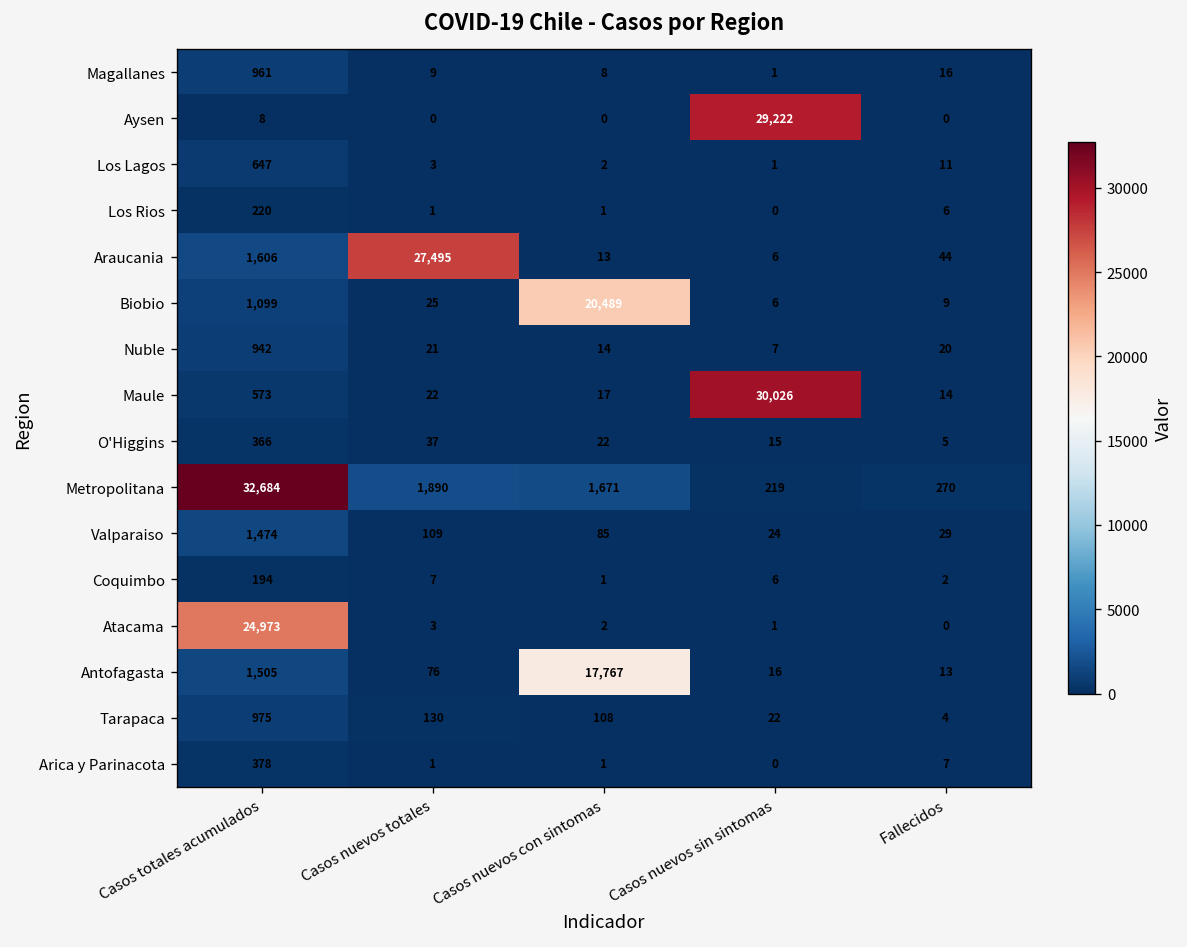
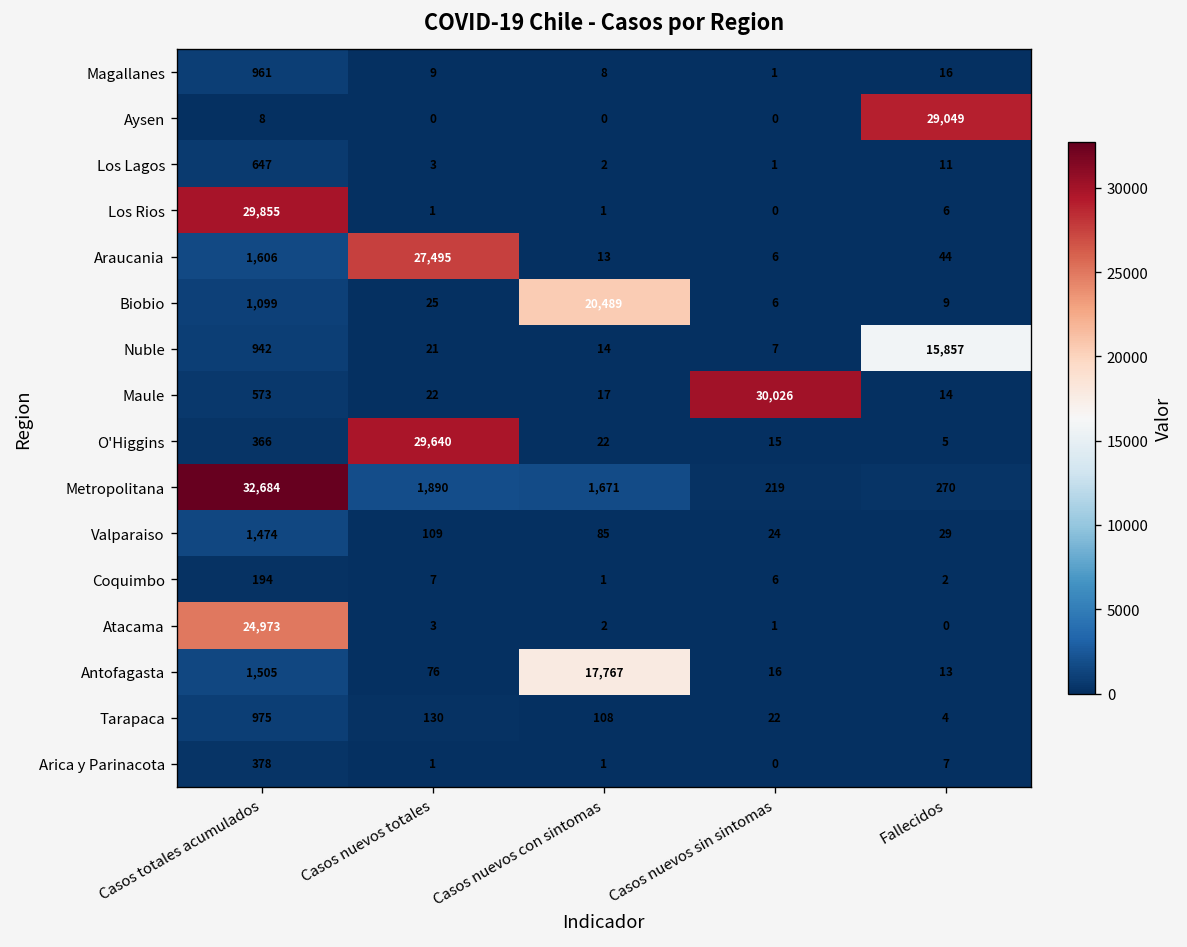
  {
    "Magallanes": {
      "Casos totales acumulados": "961",
      "Casos nuevos totales": "9",
      "Casos nuevos con sintomas": "8",
      "Casos nuevos sin sintomas": "1",
      "Fallecidos": "16"
    },
    "Aysen": {
      "Casos totales acumulados": "8",
      "Casos nuevos totales": "0",
      "Casos nuevos con sintomas": "0",
-     "Casos nuevos sin sintomas": "29,222",
-     "Fallecidos": "0"
+     "Casos nuevos sin sintomas": "0",
+     "Fallecidos": "29,049"
    },
    "Los Lagos": {
      "Casos totales acumulados": "647",
      "Casos nuevos totales": "3",
      "Casos nuevos con sintomas": "2",
      "Casos nuevos sin sintomas": "1",
      "Fallecidos": "11"
    },
    "Los Rios": {
-     "Casos totales acumulados": "220",
+     "Casos totales acumulados": "29,855",
      "Casos nuevos totales": "1",
      "Casos nuevos con sintomas": "1",
      "Casos nuevos sin sintomas": "0",
      "Fallecidos": "6"
    },
    "Araucania": {
      "Casos totales acumulados": "1,606",
      "Casos nuevos totales": "27,495",
      "Casos nuevos con sintomas": "13",
      "Casos nuevos sin sintomas": "6",
      "Fallecidos": "44"
    },
    "Biobio": {
      "Casos totales acumulados": "1,099",
      "Casos nuevos totales": "25",
      "Casos nuevos con sintomas": "20,489",
      "Casos nuevos sin sintomas": "6",
      "Fallecidos": "9"
    },
    "Nuble": {
      "Casos totales acumulados": "942",
      "Casos nuevos totales": "21",
      "Casos nuevos con sintomas": "14",
      "Casos nuevos sin sintomas": "7",
-     "Fallecidos": "20"
+     "Fallecidos": "15,857"
    },
    "Maule": {
      "Casos totales acumulados": "573",
      "Casos nuevos totales": "22",
      "Casos nuevos con sintomas": "17",
      "Casos nuevos sin sintomas": "30,026",
      "Fallecidos": "14"
    },
    "O'Higgins": {
      "Casos totales acumulados": "366",
-     "Casos nuevos totales": "37",
+     "Casos nuevos totales": "29,640",
      "Casos nuevos con sintomas": "22",
      "Casos nuevos sin sintomas": "15",
      "Fallecidos": "5"
    },
    "Metropolitana": {
      "Casos totales acumulados": "32,684",
      "Casos nuevos totales": "1,890",
      "Casos nuevos con sintomas": "1,671",
      "Casos nuevos sin sintomas": "219",
      "Fallecidos": "270"
    },
    "Valparaiso": {
      "Casos totales acumulados": "1,474",
      "Casos nuevos totales": "109",
      "Casos nuevos con sintomas": "85",
      "Casos nuevos sin sintomas": "24",
      "Fallecidos": "29"
    },
    "Coquimbo": {
      "Casos totales acumulados": "194",
      "Casos nuevos totales": "7",
      "Casos nuevos con sintomas": "1",
      "Casos nuevos sin sintomas": "6",
      "Fallecidos": "2"
    },
    "Atacama": {
      "Casos totales acumulados": "24,973",
      "Casos nuevos totales": "3",
      "Casos nuevos con sintomas": "2",
      "Casos nuevos sin sintomas": "1",
      "Fallecidos": "0"
    },
    "Antofagasta": {
      "Casos totales acumulados": "1,505",
      "Casos nuevos totales": "76",
      "Casos nuevos con sintomas": "17,767",
      "Casos nuevos sin sintomas": "16",
      "Fallecidos": "13"
    },
    "Tarapaca": {
      "Casos totales acumulados": "975",
      "Casos nuevos totales": "130",
      "Casos nuevos con sintomas": "108",
      "Casos nuevos sin sintomas": "22",
      "Fallecidos": "4"
    },
    "Arica y Parinacota": {
      "Casos totales acumulados": "378",
      "Casos nuevos totales": "1",
      "Casos nuevos con sintomas": "1",
      "Casos nuevos sin sintomas": "0",
      "Fallecidos": "7"
    }
  }
